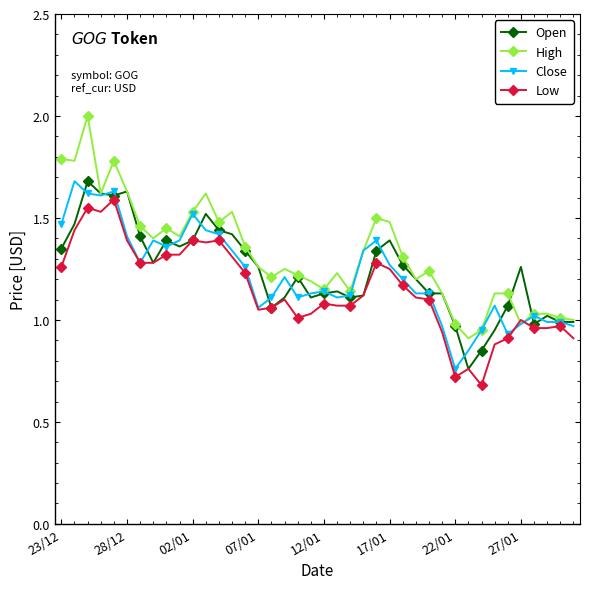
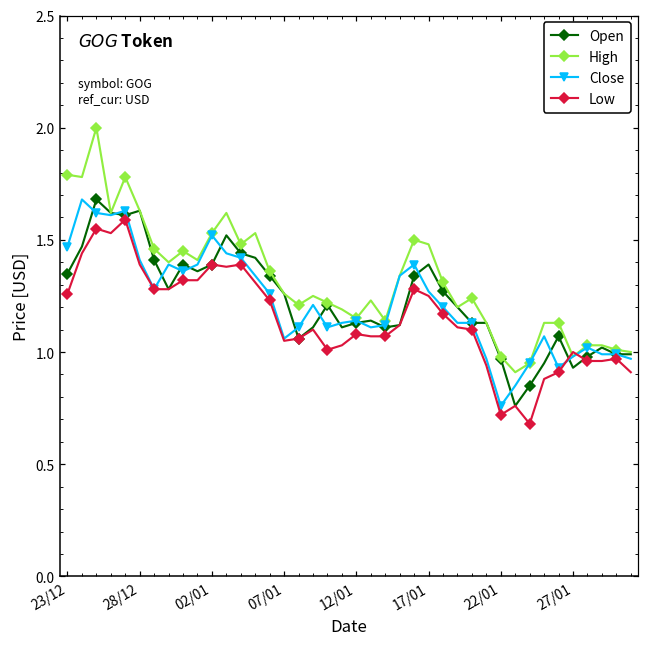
  {
    "Open": {
      "23/12": 1.35,
      "17/01": 1.39,
-     "27/01": 1.26
+     "27/01": 0.93
    },
    "High": {
      "23/12": 1.79,
      "17/01": 1.48
    },
    "Close": {
      "23/12": 1.47,
      "28/12": 1.41,
      "17/01": 1.27,
      "22/01": 0.76
    },
    "Low": {
      "23/12": 1.26,
      "28/12": 1.39,
      "12/01": 1.08,
      "17/01": 1.25,
      "22/01": 0.72,
      "27/01": 1.00
    }
  }
